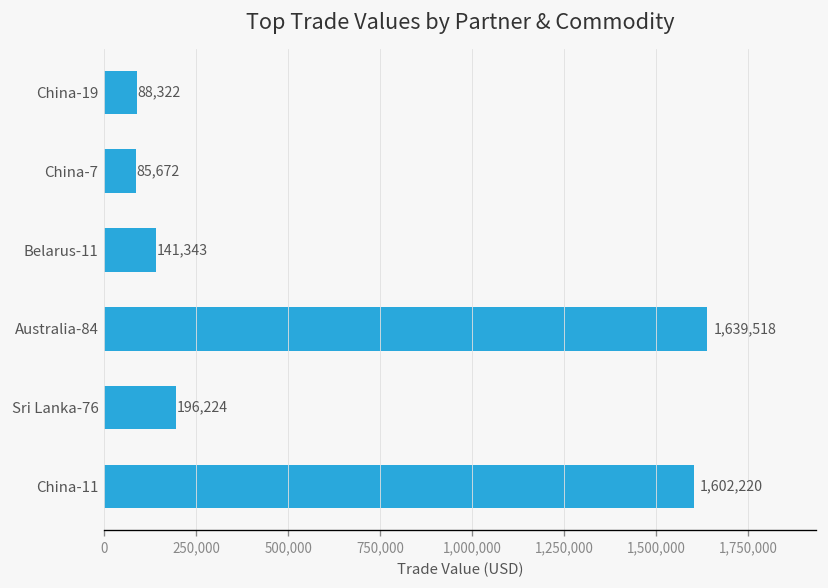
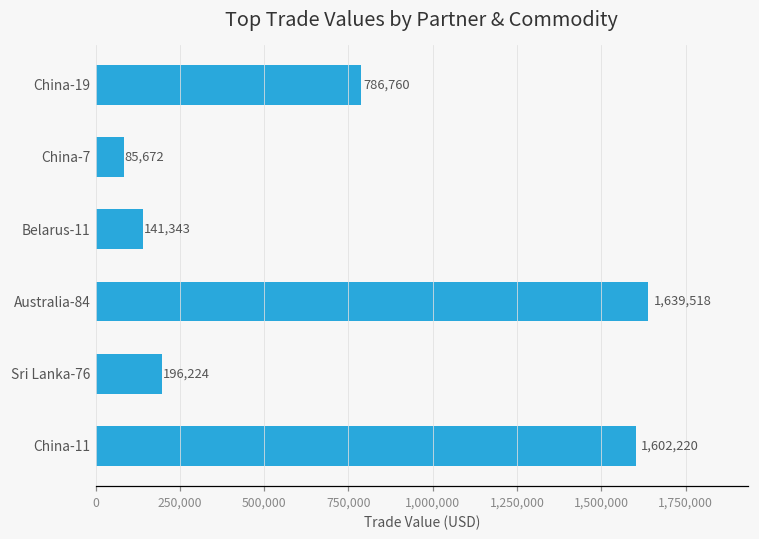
  {
-   "China-19": "88,322",
+   "China-19": "786,760",
    "China-7": "85,672",
    "Belarus-11": "141,343",
    "Australia-84": "1,639,518",
    "Sri Lanka-76": "196,224",
    "China-11": "1,602,220"
  }
